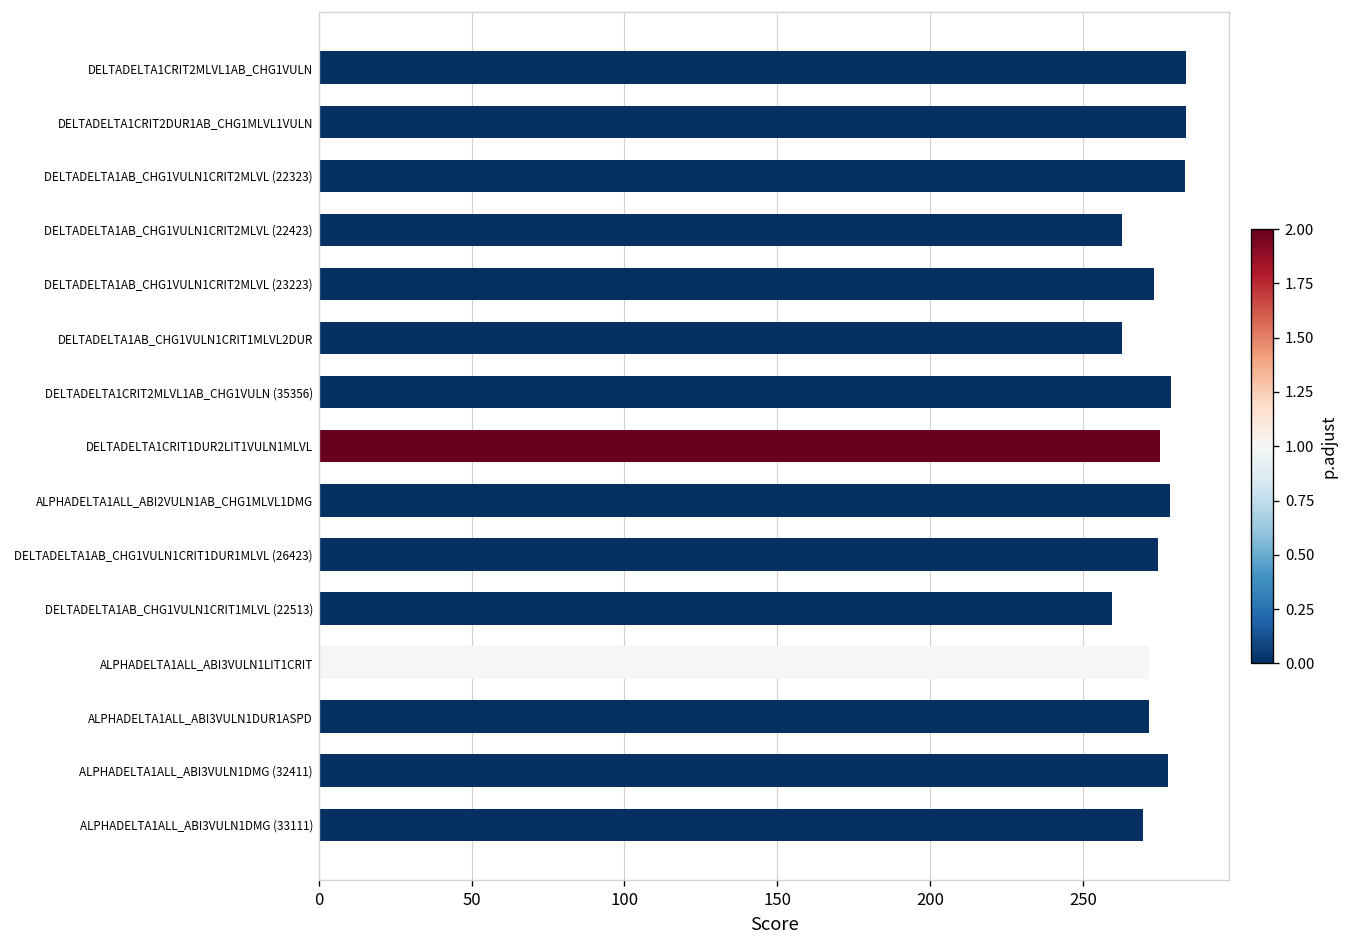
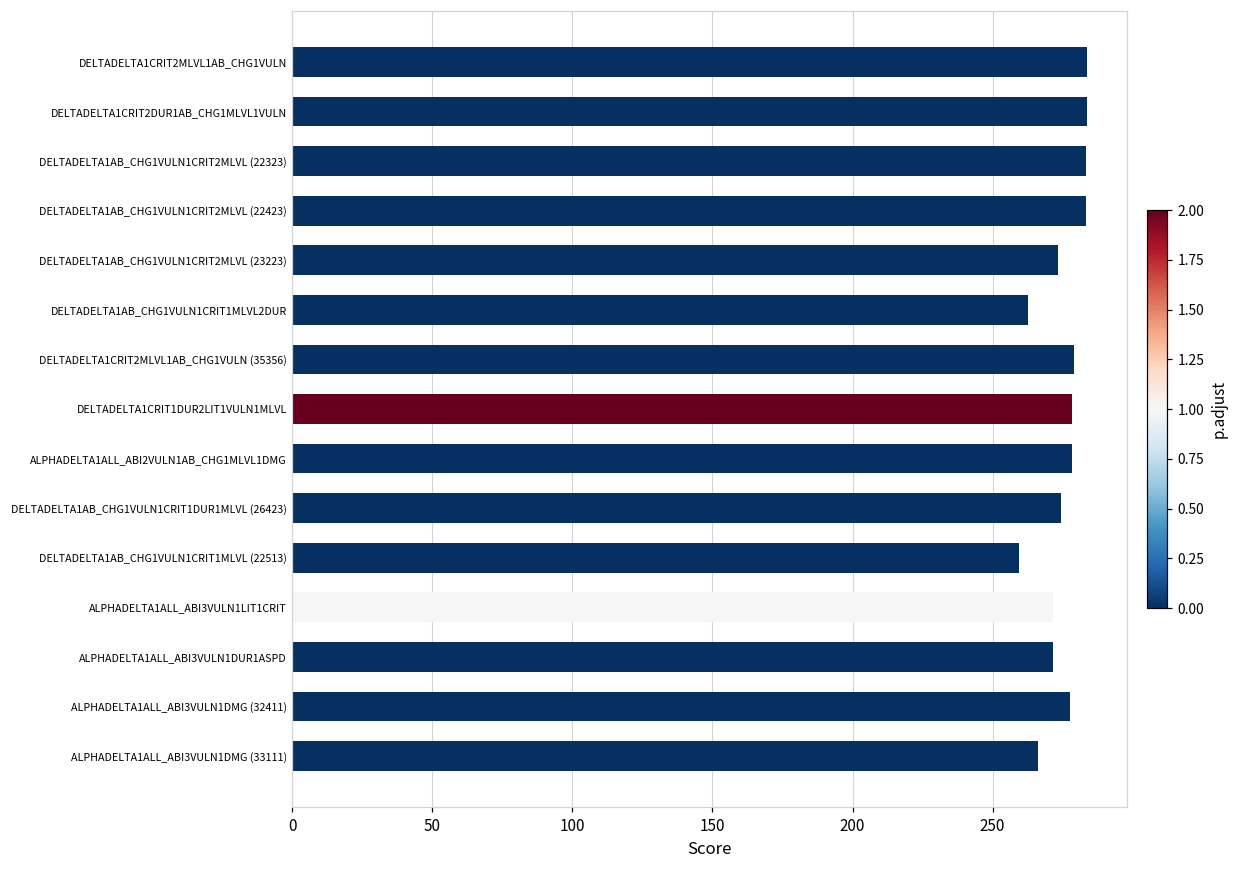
  {
    "DELTADELTA1CRIT2MLVL1AB_CHG1VULN": 284,
    "DELTADELTA1CRIT2DUR1AB_CHG1MLVL1VULN": 284,
    "DELTADELTA1AB_CHG1VULN1CRIT2MLVL (22323)": 283,
-   "DELTADELTA1AB_CHG1VULN1CRIT2MLVL (22423)": 263,
+   "DELTADELTA1AB_CHG1VULN1CRIT2MLVL (22423)": 283,
    "DELTADELTA1AB_CHG1VULN1CRIT2MLVL (23223)": 273,
    "DELTADELTA1AB_CHG1VULN1CRIT1MLVL2DUR": 263,
    "DELTADELTA1CRIT2MLVL1AB_CHG1VULN (35356)": 279,
-   "DELTADELTA1CRIT1DUR2LIT1VULN1MLVL": 275,
+   "DELTADELTA1CRIT1DUR2LIT1VULN1MLVL": 278,
    "ALPHADELTA1ALL_ABI2VULN1AB_CHG1MLVL1DMG": 278,
    "DELTADELTA1AB_CHG1VULN1CRIT1DUR1MLVL (26423)": 275,
    "DELTADELTA1AB_CHG1VULN1CRIT1MLVL (22513)": 260,
    "ALPHADELTA1ALL_ABI3VULN1LIT1CRIT": 272,
    "ALPHADELTA1ALL_ABI3VULN1DUR1ASPD": 272,
    "ALPHADELTA1ALL_ABI3VULN1DMG (32411)": 278,
-   "ALPHADELTA1ALL_ABI3VULN1DMG (33111)": 270
+   "ALPHADELTA1ALL_ABI3VULN1DMG (33111)": 266
  }
